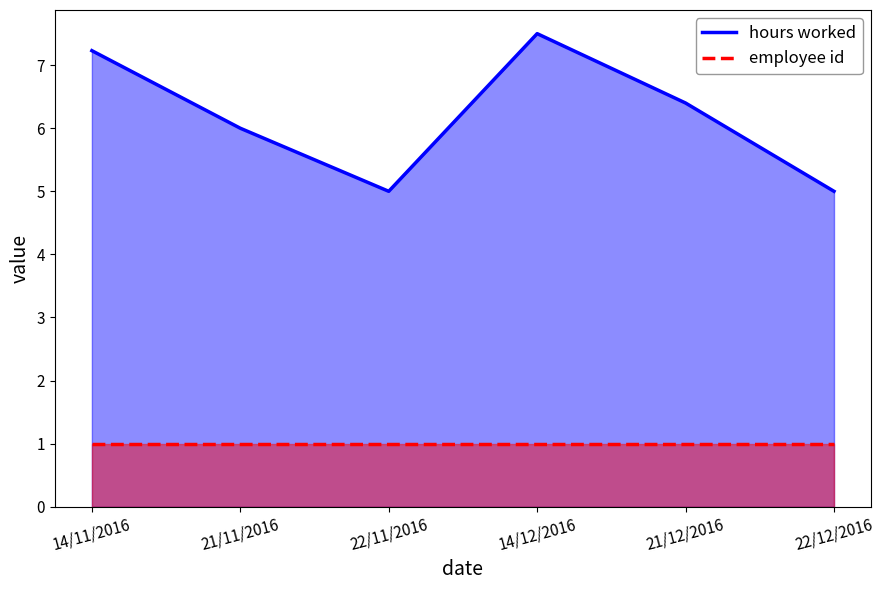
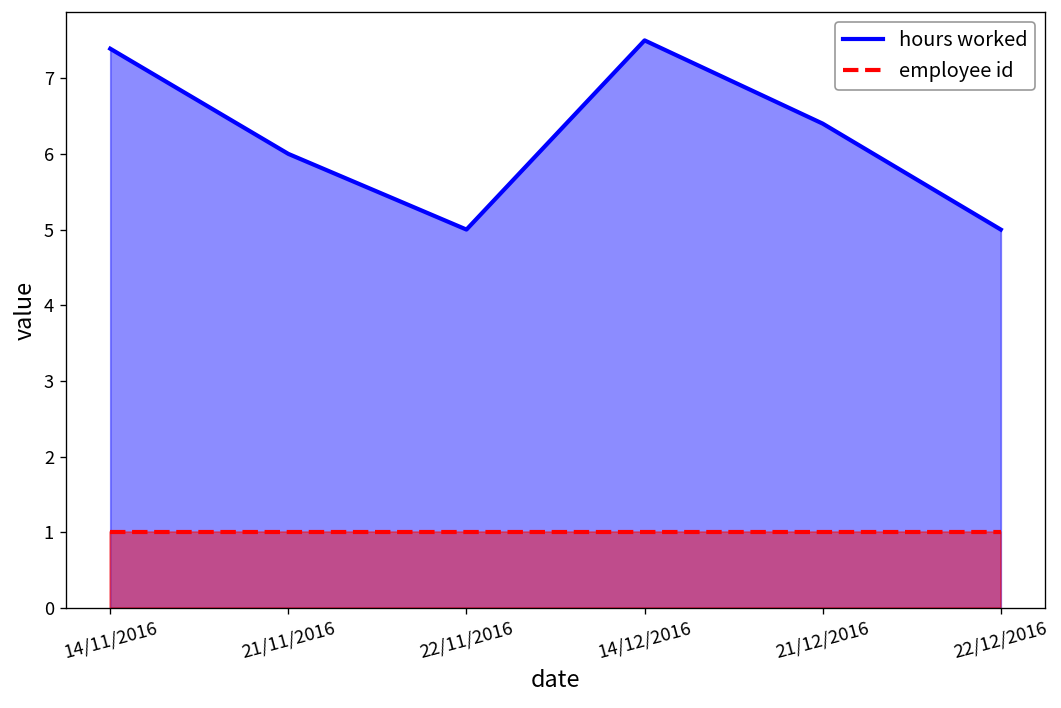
  {
    "hours worked": {
-     "14/11/2016": 7.2,
+     "14/11/2016": 7.4,
      "21/11/2016": 6.0,
      "22/11/2016": 5.0,
      "14/12/2016": 7.5,
      "21/12/2016": 6.4,
      "22/12/2016": 5.0
    },
    "employee id": {
      "14/11/2016": 1.0,
      "21/11/2016": 1.0,
      "22/11/2016": 1.0,
      "14/12/2016": 1.0,
      "21/12/2016": 1.0,
      "22/12/2016": 1.0
    }
  }
